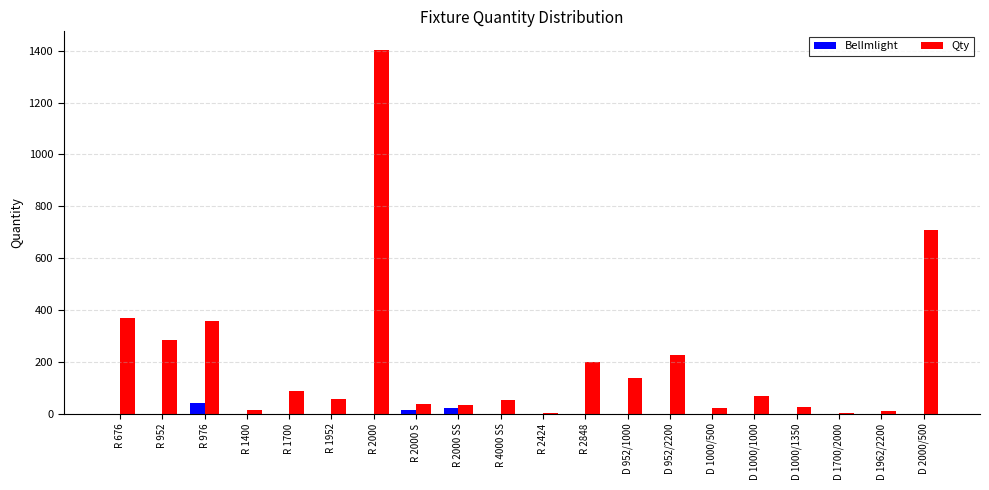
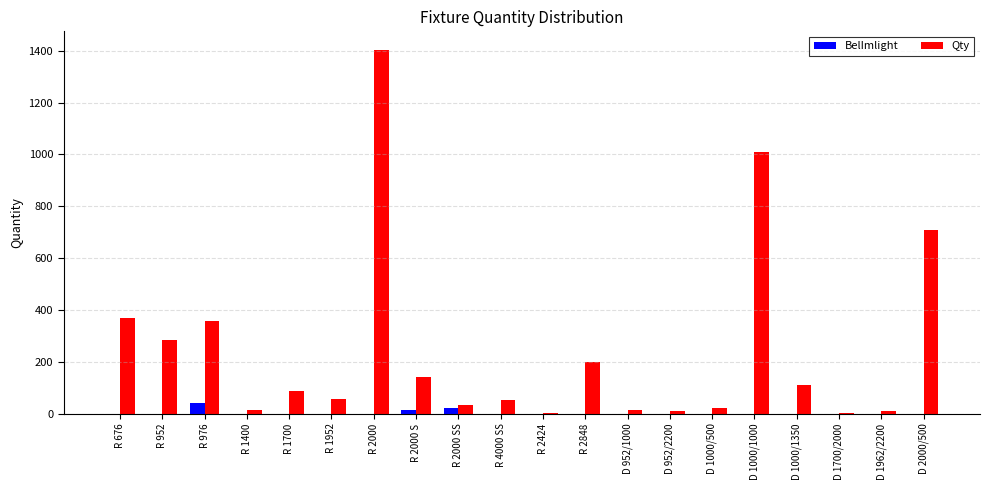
  {
    "BelImlight": {
      "R 676": 0,
      "R 952": 0,
      "R 976": 40,
      "R 1400": 0,
      "R 1700": 0,
      "R 1952": 0,
      "R 2000": 0,
      "R 2000 S": 10,
      "R 2000 SS": 20,
      "R 4000 SS": 0,
      "R 2424": 0,
      "R 2848": 0,
      "D 952/1000": 0,
      "D 952/2200": 0,
      "D 1000/500": 0,
      "D 1000/1000": 0,
      "D 1000/1350": 0,
      "D 1700/2000": 0,
      "D 1962/2200": 0,
      "D 2000/500": 0
    },
    "Qty": {
      "R 676": 370,
      "R 952": 280,
      "R 976": 360,
      "R 1400": 10,
      "R 1700": 90,
      "R 1952": 60,
      "R 2000": 1410,
-     "R 2000 S": 40,
+     "R 2000 S": 140,
      "R 2000 SS": 30,
      "R 4000 SS": 50,
      "R 2848": 200,
-     "D 952/1000": 140,
-     "D 952/2200": 230,
+     "D 952/1000": 10,
+     "D 952/2200": 10,
      "D 1000/500": 20,
-     "D 1000/1000": 70,
-     "D 1000/1350": 30,
+     "D 1000/1000": 1010,
+     "D 1000/1350": 110,
      "D 1962/2200": 10,
      "D 2000/500": 710
    }
  }
